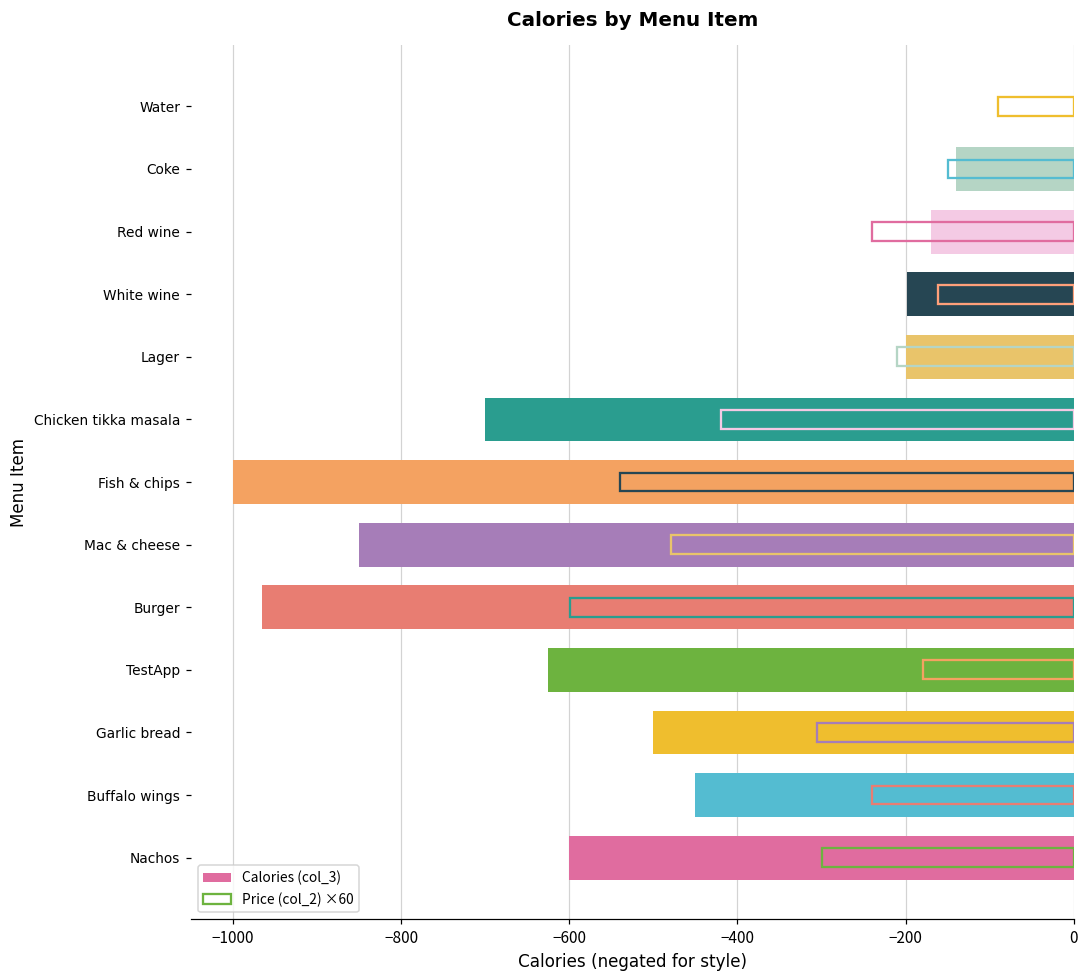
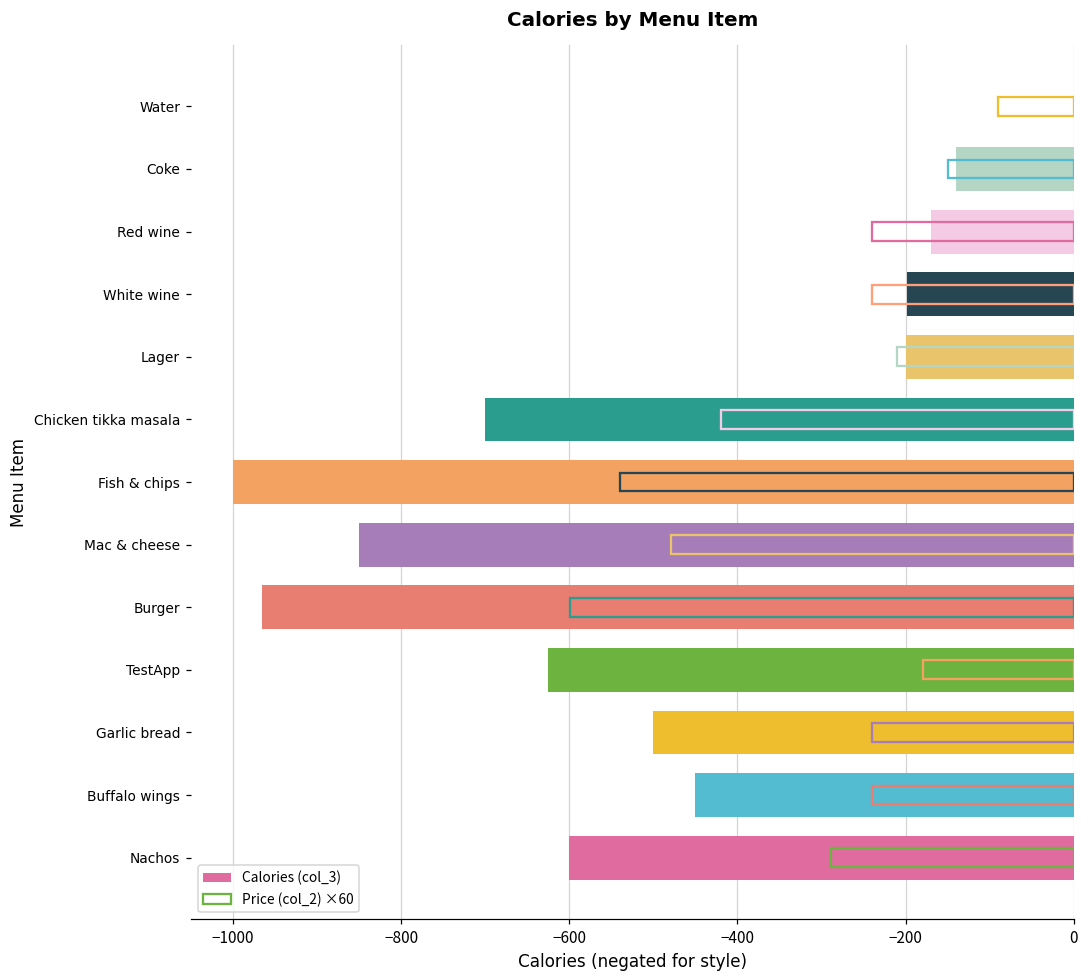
  {
    "Calories (col_3)": {
      "Water": 0,
      "Chicken tikka masala": -700,
      "Fish & chips": -1000,
      "Mac & cheese": -850,
      "Burger": -970,
      "TestApp": -630,
      "Garlic bread": -500,
      "Buffalo wings": -450,
      "Nachos": -600
    },
    "Price (col_2) ×60": {
      "Water": -90,
      "Coke": -150,
      "Red wine": -240,
-     "White wine": -160,
+     "White wine": -240,
      "Lager": -210,
-     "Garlic bread": -300,
-     "Nachos": -300
+     "Garlic bread": -240,
+     "Nachos": -290
    }
  }
